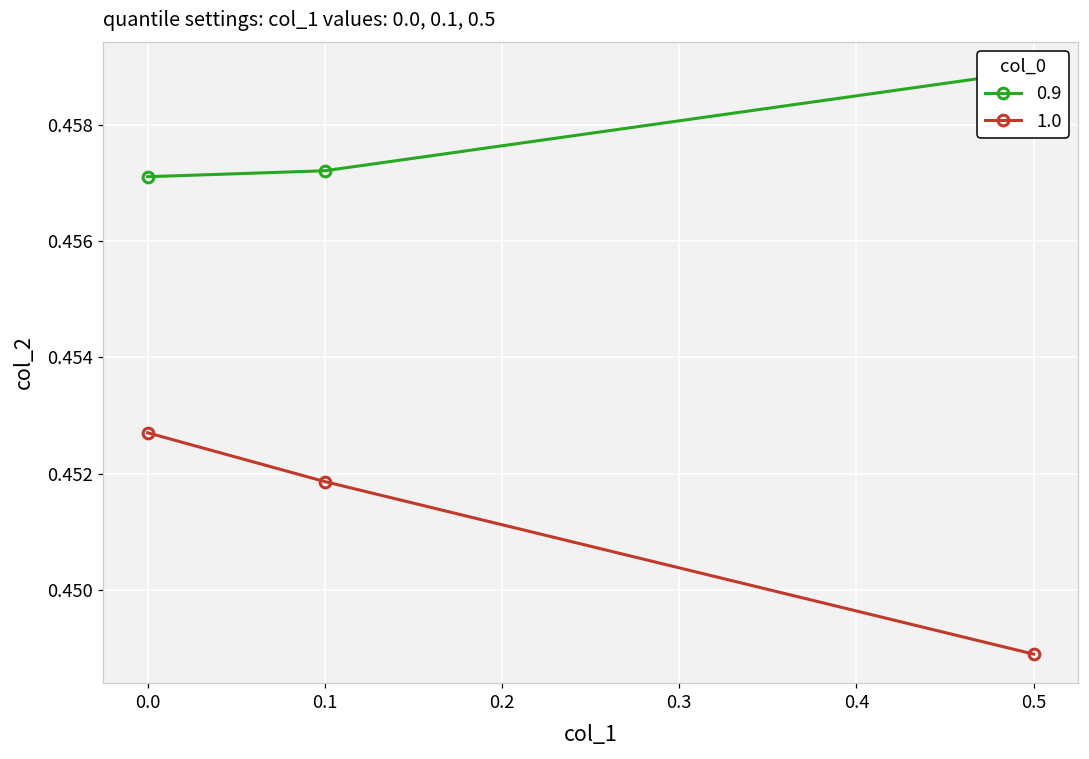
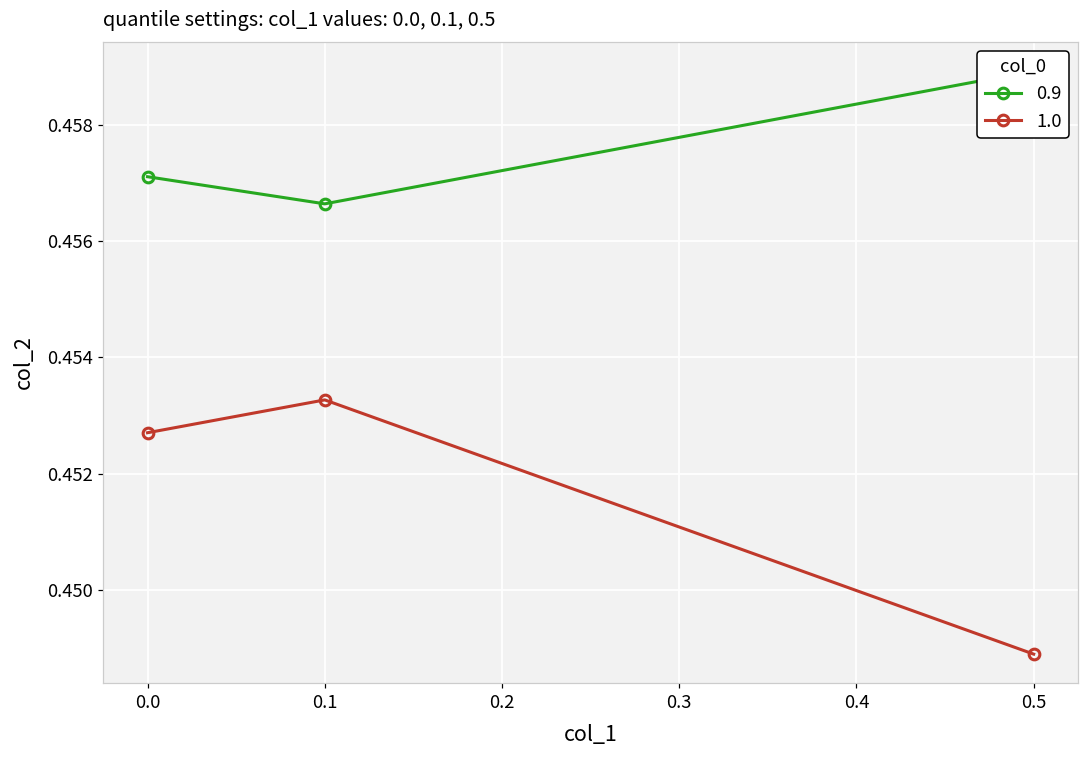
  {
    "0.9": {
      "0.0": 0.4571,
-     "0.1": 0.4572
+     "0.1": 0.4566
    },
    "1.0": {
      "0.0": 0.4527,
-     "0.1": 0.4519,
+     "0.1": 0.4533,
      "0.5": 0.4489
    }
  }
